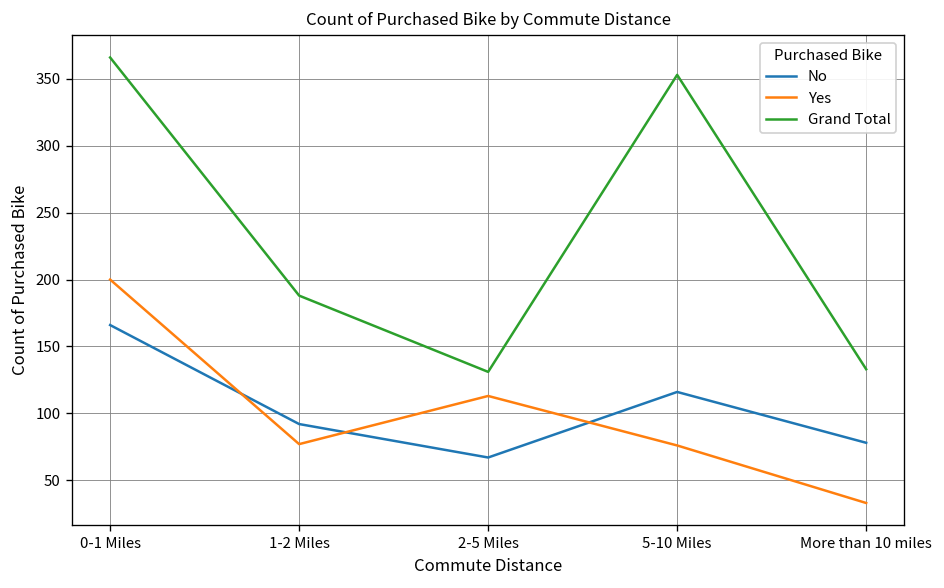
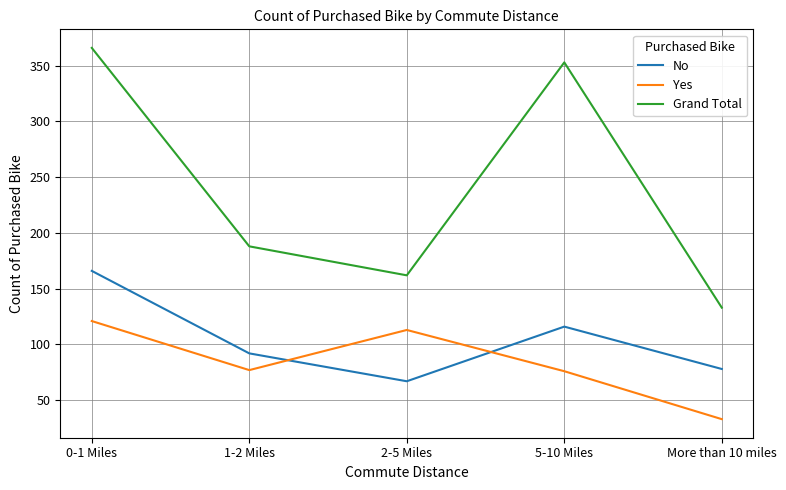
  {
    "No": {
      "0-1 Miles": 166,
      "1-2 Miles": 92,
      "2-5 Miles": 67,
      "5-10 Miles": 116,
      "More than 10 miles": 78
    },
    "Yes": {
-     "0-1 Miles": 200,
+     "0-1 Miles": 121,
      "1-2 Miles": 77,
      "2-5 Miles": 113,
      "5-10 Miles": 76,
      "More than 10 miles": 33
    },
    "Grand Total": {
      "0-1 Miles": 366,
      "1-2 Miles": 188,
-     "2-5 Miles": 131,
+     "2-5 Miles": 162,
      "5-10 Miles": 353,
      "More than 10 miles": 133
    }
  }
